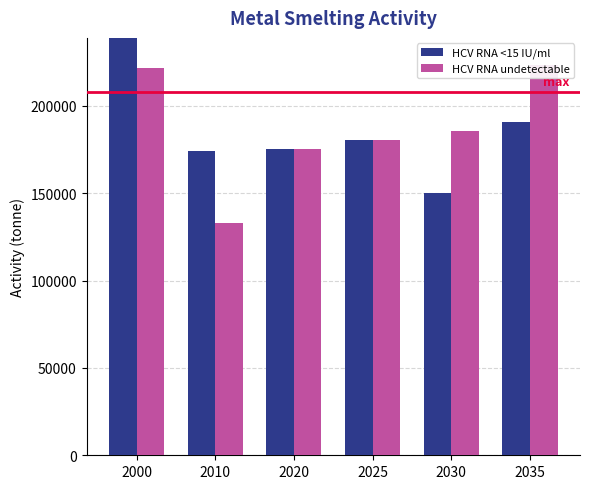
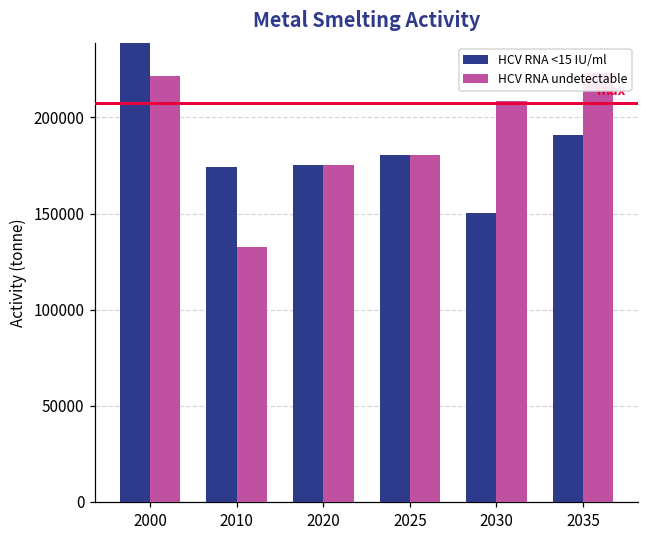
  {
    "HCV RNA <15 IU/ml": {
      "2010": 174000,
      "2020": 175000,
      "2025": 180000,
      "2030": 150000,
      "2035": 191000
    },
    "HCV RNA undetectable": {
      "2000": 221000,
      "2010": 133000,
      "2020": 175000,
      "2025": 180000,
-     "2030": 185000
+     "2030": 208000
    }
  }
